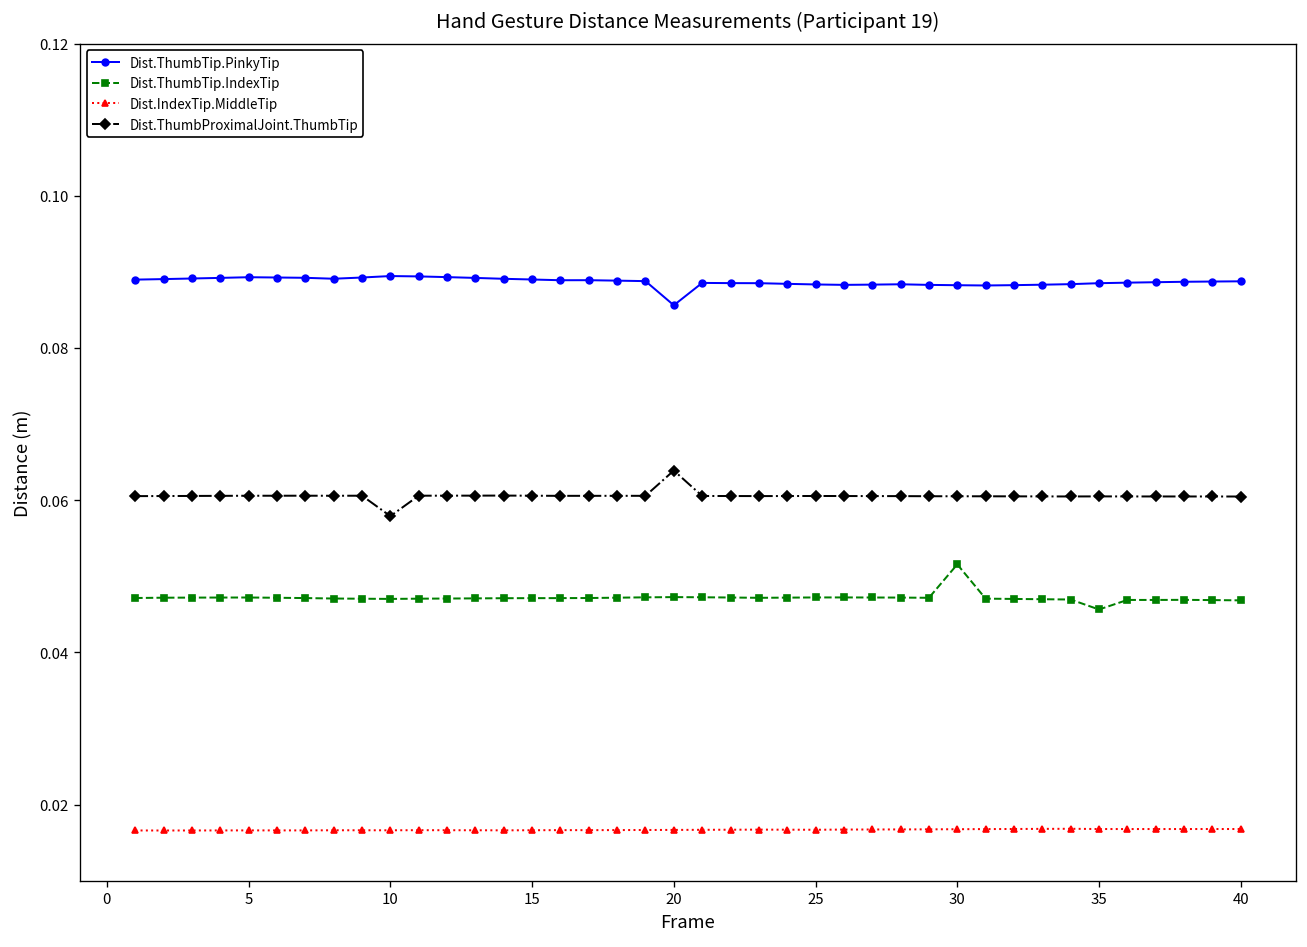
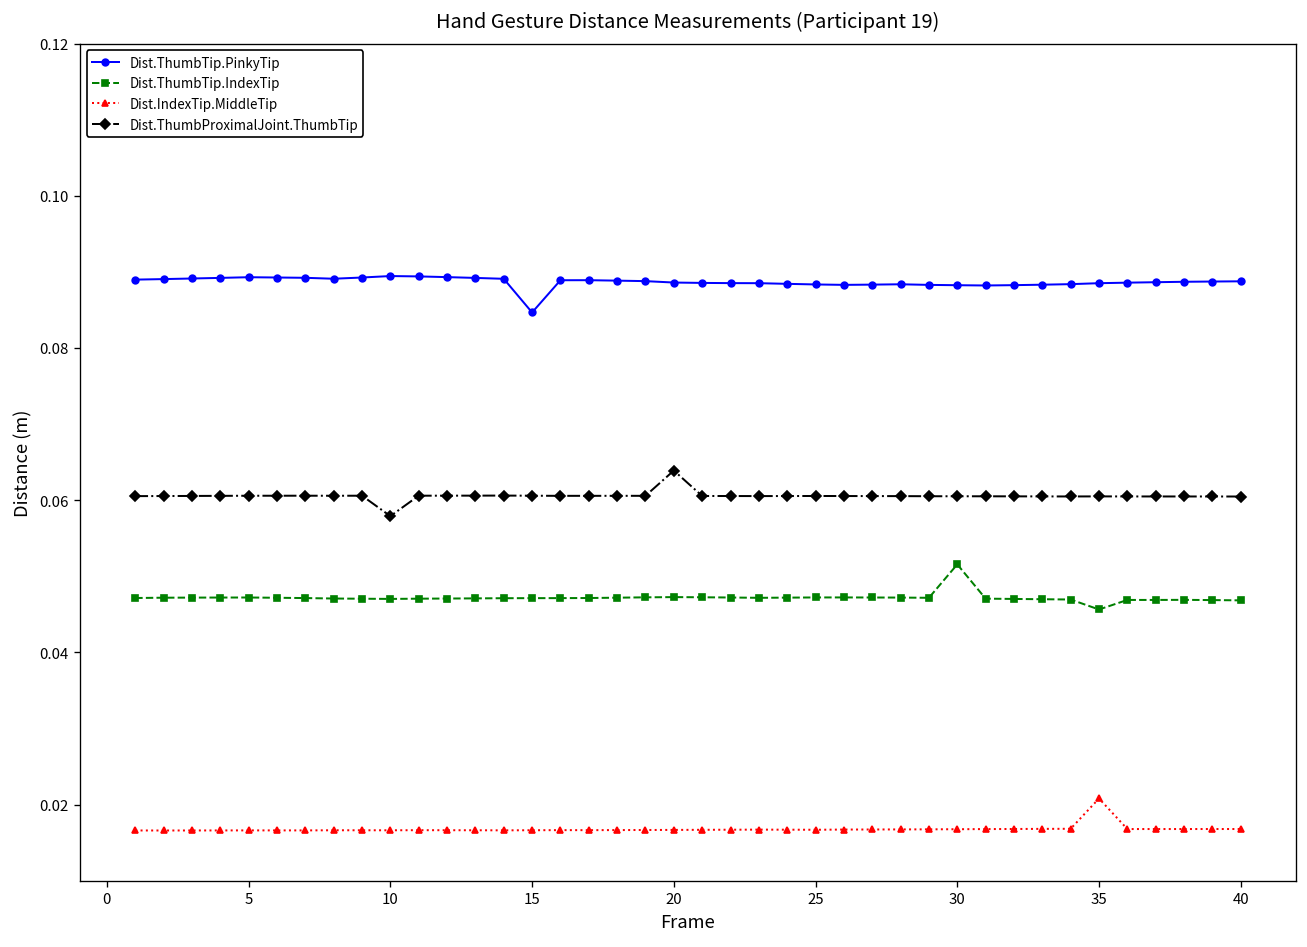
  {
    "Dist.ThumbTip.PinkyTip": {
      "5": 0.089,
      "10": 0.089,
-     "15": 0.089,
-     "20": 0.086,
+     "15": 0.085,
+     "20": 0.089,
      "25": 0.088,
      "30": 0.088,
      "35": 0.089,
      "40": 0.089
    },
    "Dist.ThumbTip.IndexTip": {
      "5": 0.047,
      "10": 0.047,
      "15": 0.047,
      "20": 0.047,
      "25": 0.047,
      "30": 0.052,
      "35": 0.046,
      "40": 0.047
    },
    "Dist.IndexTip.MiddleTip": {
      "5": 0.017,
      "10": 0.017,
      "15": 0.017,
      "20": 0.017,
      "25": 0.017,
      "30": 0.017,
-     "35": 0.017,
+     "35": 0.021,
      "40": 0.017
    },
    "Dist.ThumbProximalJoint.ThumbTip": {
      "5": 0.061,
      "10": 0.058,
      "15": 0.061,
      "20": 0.064,
      "25": 0.061,
      "30": 0.061,
      "35": 0.060,
      "40": 0.060
    }
  }
